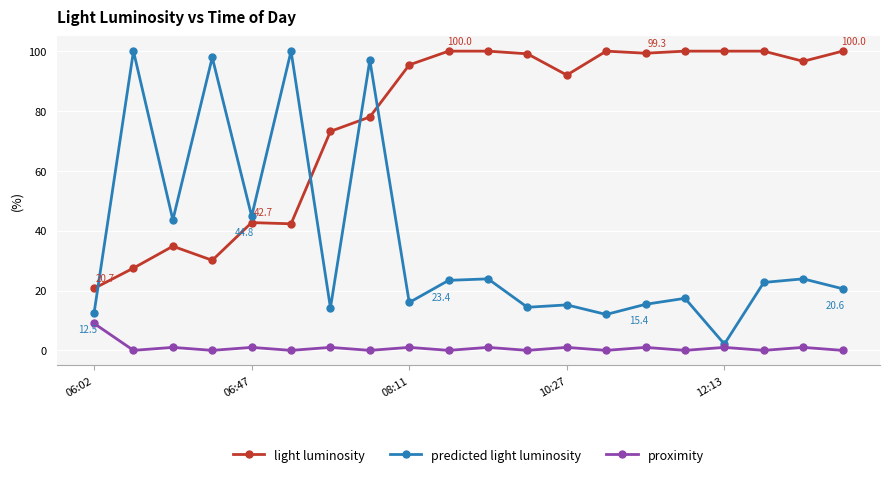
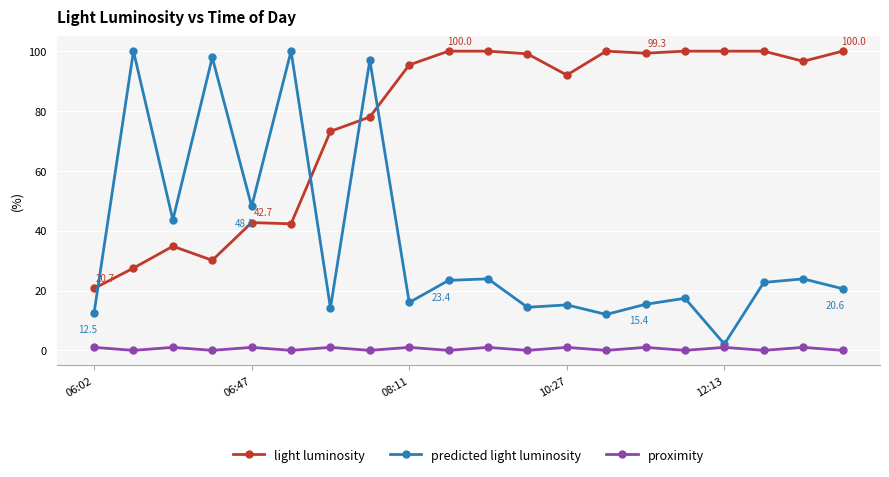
  {
    "light luminosity": {
      "06:02": 20.7
    },
    "predicted light luminosity": {
      "06:02": 12.5,
-     "06:47": 44.8
+     "06:47": 48.1
    },
    "proximity": {
-     "06:02": 9,
+     "06:02": 1,
      "06:47": 1,
      "08:11": 1,
      "10:27": 1,
      "12:13": 1
    }
  }
